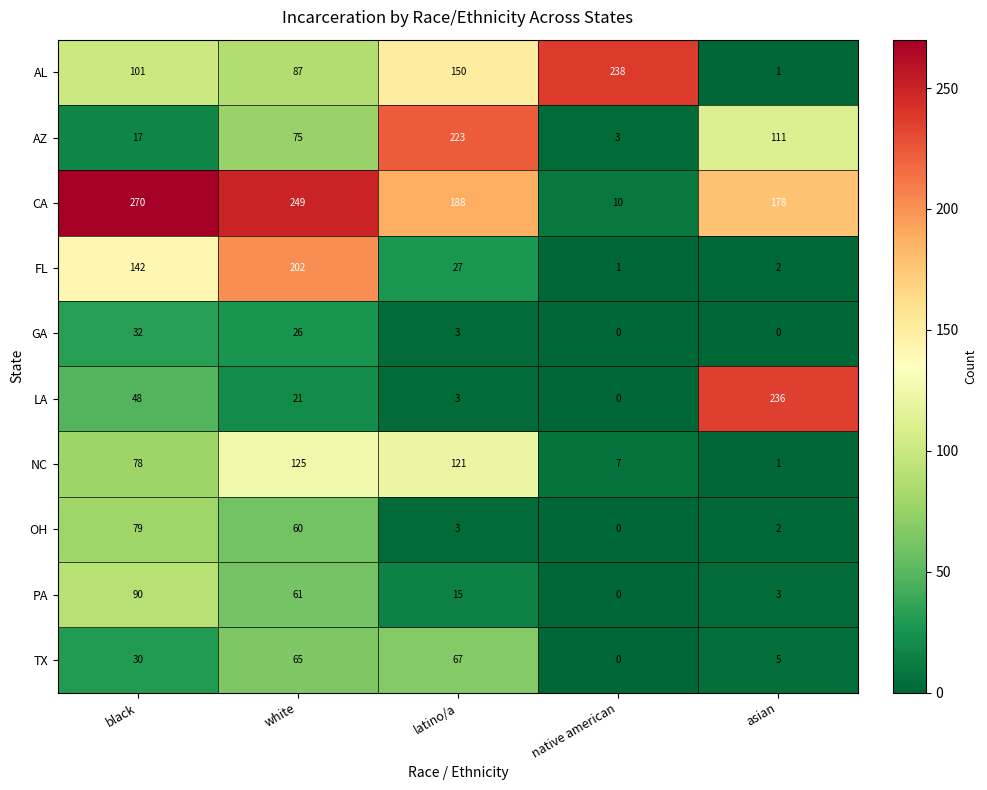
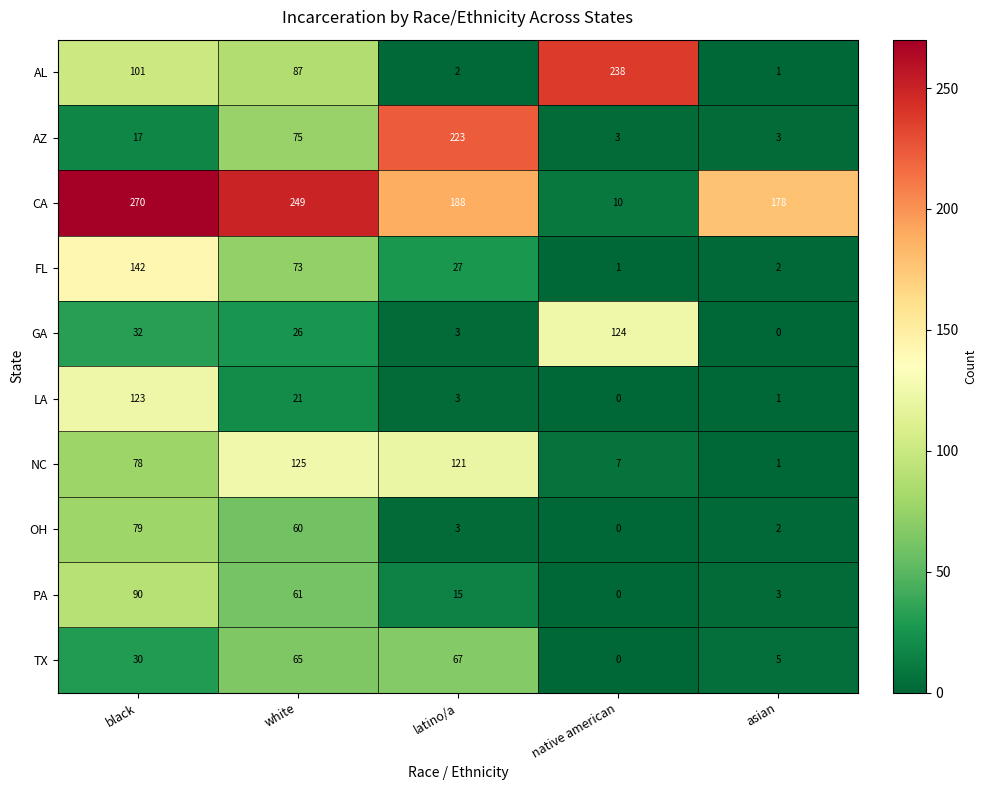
  {
    "AL": {
      "black": 101,
      "white": 87,
-     "latino/a": 150,
+     "latino/a": 2,
      "native american": 238,
      "asian": 1
    },
    "AZ": {
      "black": 17,
      "white": 75,
      "latino/a": 223,
      "native american": 3,
-     "asian": 111
+     "asian": 3
    },
    "CA": {
      "black": 270,
      "white": 249,
      "latino/a": 188,
      "native american": 10,
      "asian": 178
    },
    "FL": {
      "black": 142,
-     "white": 202,
+     "white": 73,
      "latino/a": 27,
      "native american": 1,
      "asian": 2
    },
    "GA": {
      "black": 32,
      "white": 26,
      "latino/a": 3,
-     "native american": 0,
+     "native american": 124,
      "asian": 0
    },
    "LA": {
-     "black": 48,
+     "black": 123,
      "white": 21,
      "latino/a": 3,
      "native american": 0,
-     "asian": 236
+     "asian": 1
    },
    "NC": {
      "black": 78,
      "white": 125,
      "latino/a": 121,
      "native american": 7,
      "asian": 1
    },
    "OH": {
      "black": 79,
      "white": 60,
      "latino/a": 3,
      "native american": 0,
      "asian": 2
    },
    "PA": {
      "black": 90,
      "white": 61,
      "latino/a": 15,
      "native american": 0,
      "asian": 3
    },
    "TX": {
      "black": 30,
      "white": 65,
      "latino/a": 67,
      "native american": 0,
      "asian": 5
    }
  }
